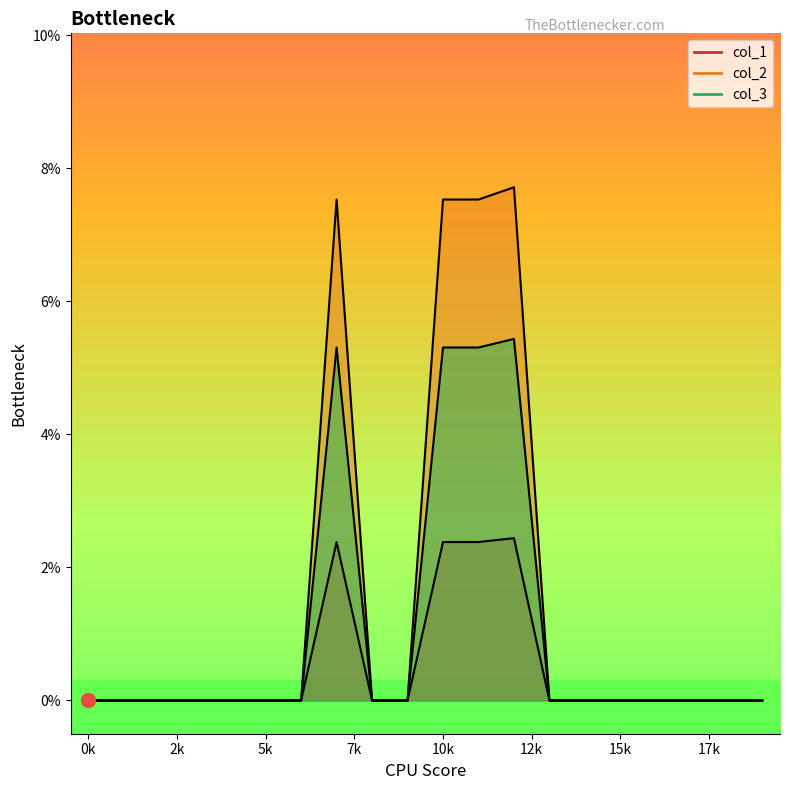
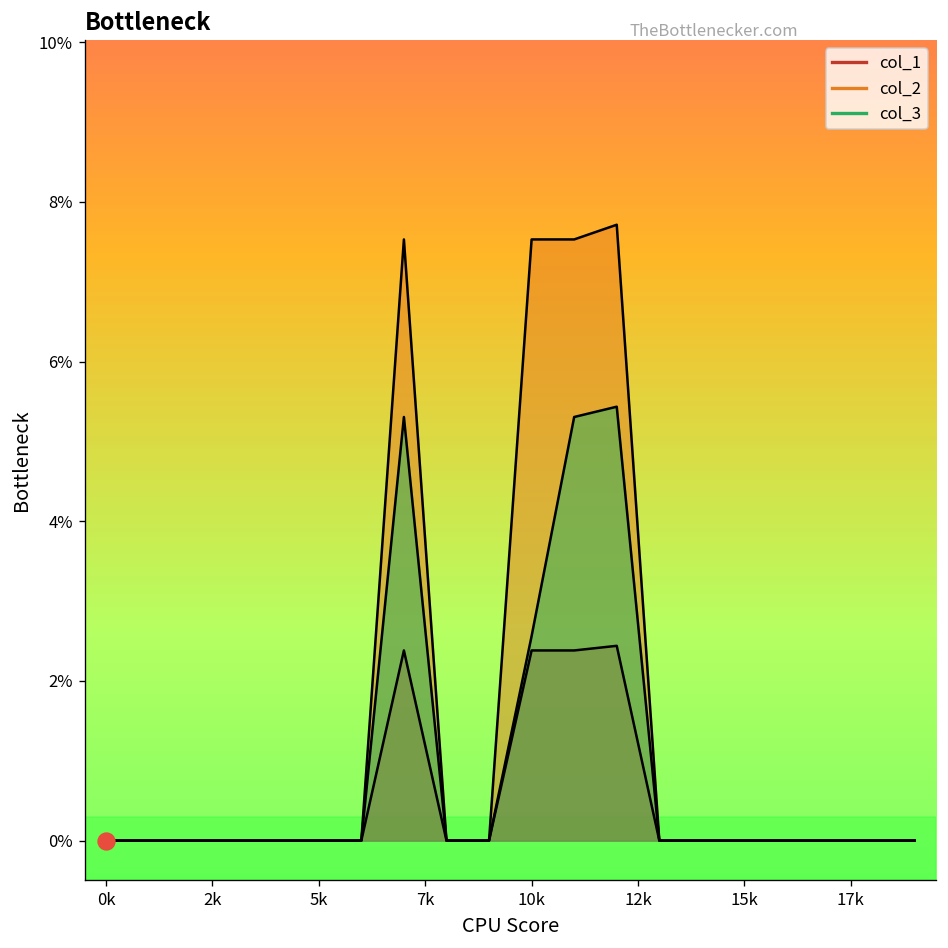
  {
    "col_3": {
-     "10k": "5.3%"
+     "10k": "2.6%"
    }
  }
